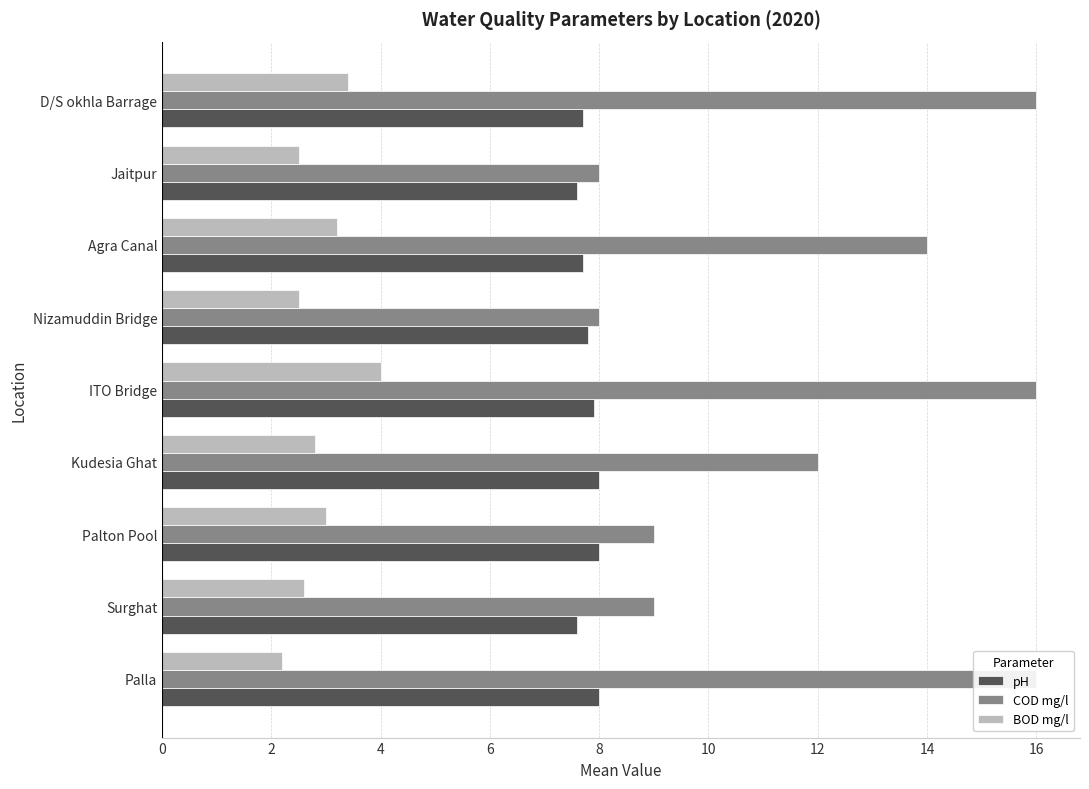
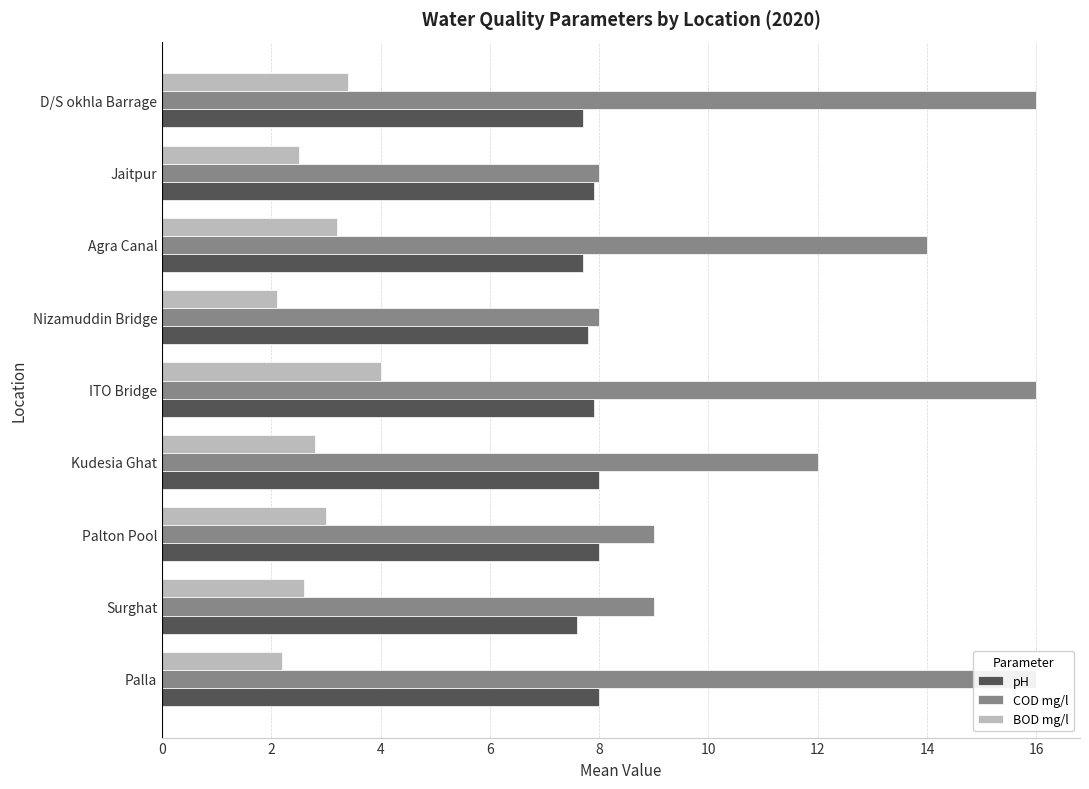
  {
    "pH": {
      "D/S okhla Barrage": 7.7,
-     "Jaitpur": 7.6,
+     "Jaitpur": 7.9,
      "Agra Canal": 7.7,
      "Nizamuddin Bridge": 7.8,
      "ITO Bridge": 7.9,
      "Kudesia Ghat": 8.0,
      "Palton Pool": 8.0,
      "Surghat": 7.6,
      "Palla": 8.0
    },
    "COD mg/l": {
      "D/S okhla Barrage": 16.0,
      "Jaitpur": 8.0,
      "Agra Canal": 14.0,
      "Nizamuddin Bridge": 8.0,
      "ITO Bridge": 16.0,
      "Kudesia Ghat": 12.0,
      "Palton Pool": 9.0,
      "Surghat": 9.0
    },
    "BOD mg/l": {
      "D/S okhla Barrage": 3.4,
      "Jaitpur": 2.5,
      "Agra Canal": 3.2,
-     "Nizamuddin Bridge": 2.5,
+     "Nizamuddin Bridge": 2.1,
      "ITO Bridge": 4.0,
      "Kudesia Ghat": 2.8,
      "Palton Pool": 3.0,
      "Surghat": 2.6,
      "Palla": 2.2
    }
  }
